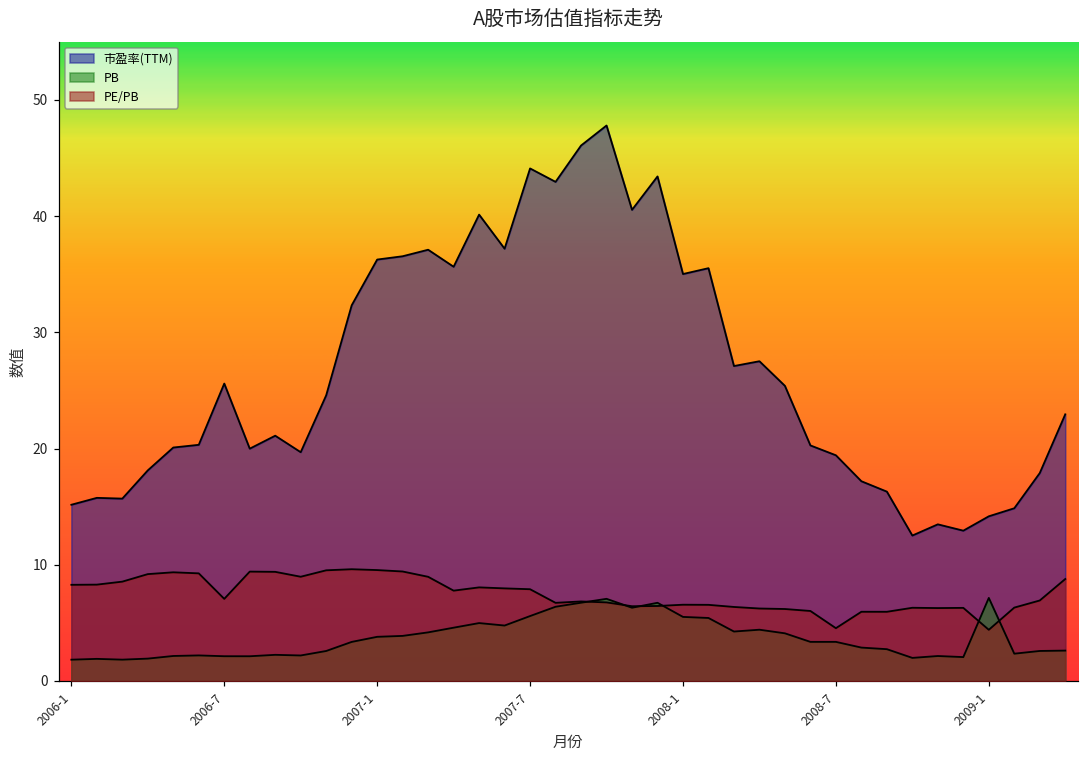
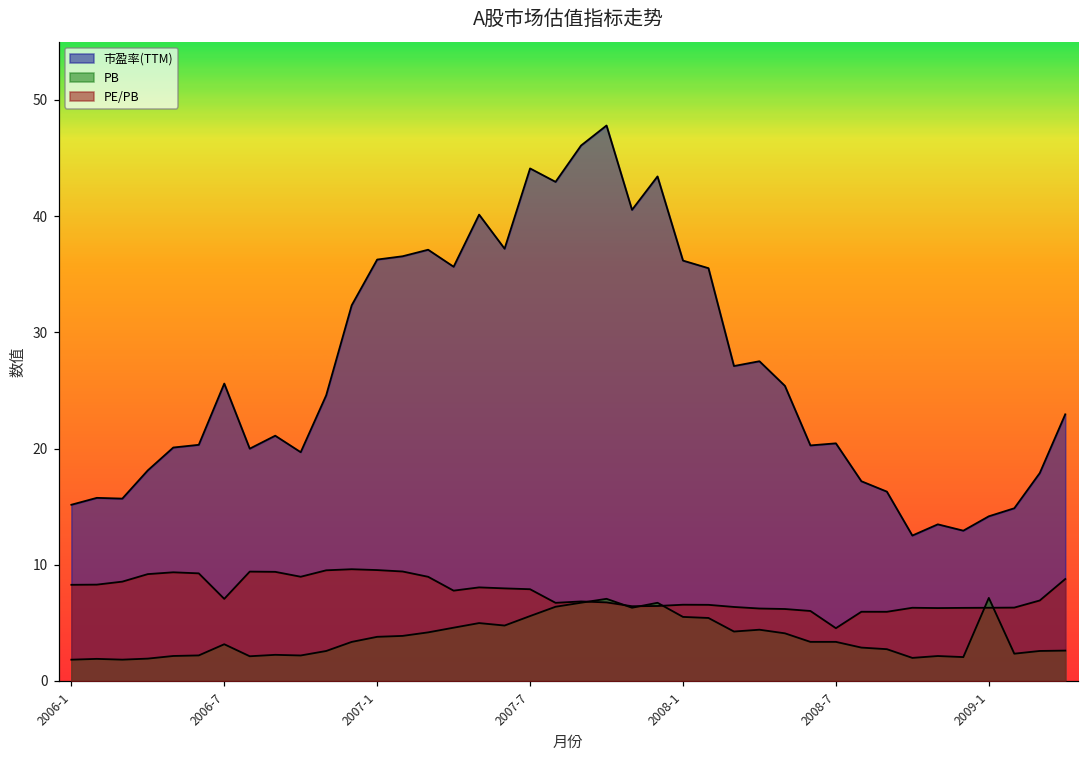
  {
    "市盈率(TTM)": {
      "2006-1": 15.2,
      "2006-7": 25.6,
      "2007-1": 36.3,
      "2007-7": 44.1,
-     "2008-1": 35.0,
-     "2008-7": 19.4,
+     "2008-1": 36.2,
+     "2008-7": 20.4,
      "2009-1": 14.2
    },
    "PB": {
      "2006-1": 1.8,
-     "2006-7": 2.1,
+     "2006-7": 3.2,
      "2007-1": 3.8,
      "2007-7": 5.6,
      "2008-1": 5.5,
      "2008-7": 3.4,
      "2009-1": 7.1
    },
    "PE/PB": {
      "2006-1": 8.3,
      "2006-7": 7.1,
      "2007-1": 9.5,
      "2007-7": 7.9,
      "2008-1": 6.6,
      "2008-7": 4.5,
-     "2009-1": 4.4
+     "2009-1": 6.3
    }
  }
